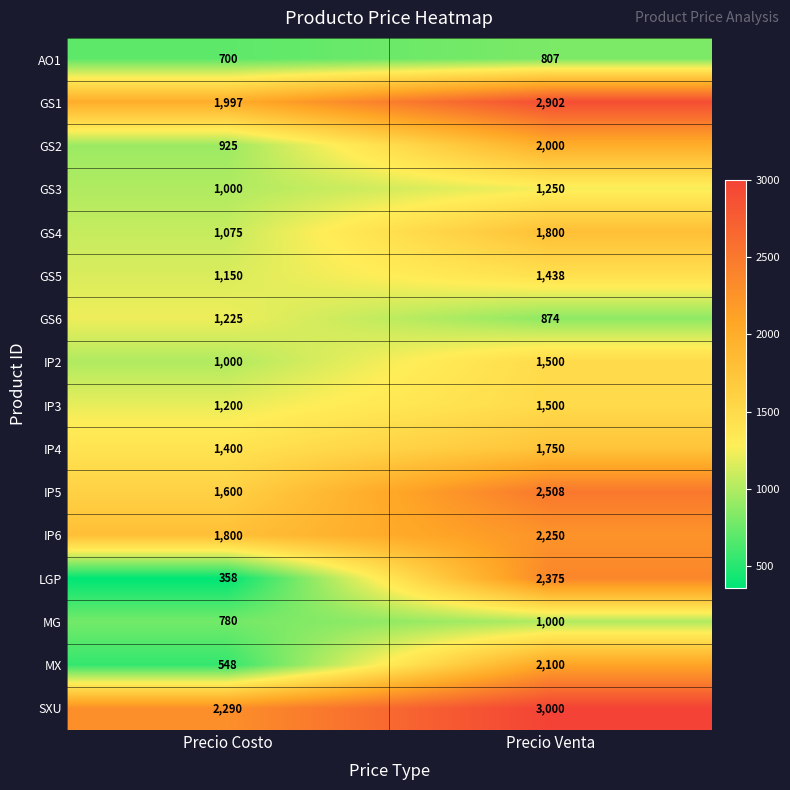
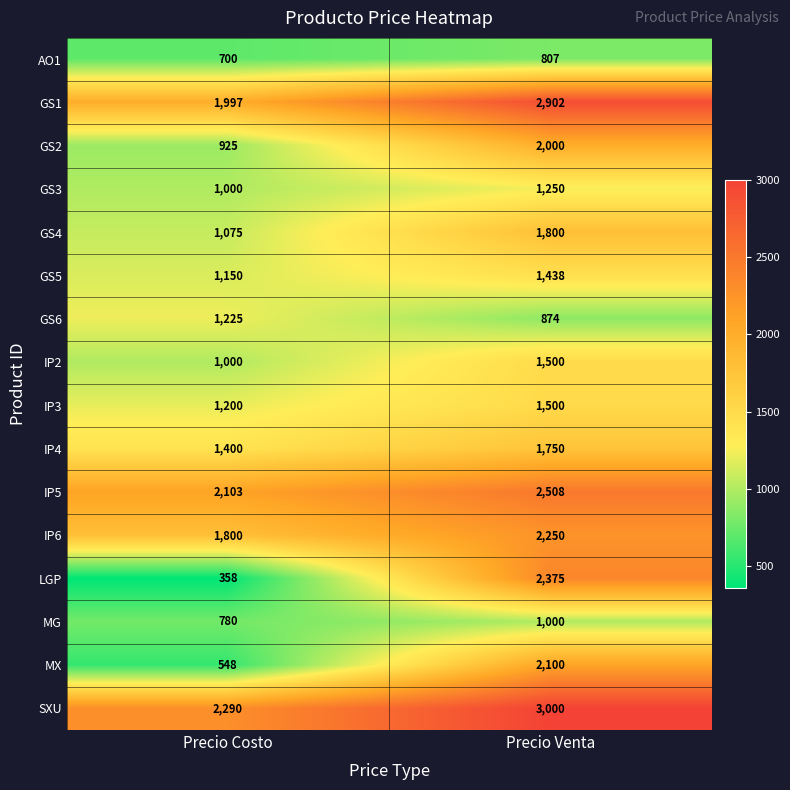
  {
    "AO1": {
      "Precio Costo": "700",
      "Precio Venta": "807"
    },
    "GS1": {
      "Precio Costo": "1,997",
      "Precio Venta": "2,902"
    },
    "GS2": {
      "Precio Costo": "925",
      "Precio Venta": "2,000"
    },
    "GS3": {
      "Precio Costo": "1,000",
      "Precio Venta": "1,250"
    },
    "GS4": {
      "Precio Costo": "1,075",
      "Precio Venta": "1,800"
    },
    "GS5": {
      "Precio Costo": "1,150",
      "Precio Venta": "1,438"
    },
    "GS6": {
      "Precio Costo": "1,225",
      "Precio Venta": "874"
    },
    "IP2": {
      "Precio Costo": "1,000",
      "Precio Venta": "1,500"
    },
    "IP3": {
      "Precio Costo": "1,200",
      "Precio Venta": "1,500"
    },
    "IP4": {
      "Precio Costo": "1,400",
      "Precio Venta": "1,750"
    },
    "IP5": {
-     "Precio Costo": "1,600",
+     "Precio Costo": "2,103",
      "Precio Venta": "2,508"
    },
    "IP6": {
      "Precio Costo": "1,800",
      "Precio Venta": "2,250"
    },
    "LGP": {
      "Precio Costo": "358",
      "Precio Venta": "2,375"
    },
    "MG": {
      "Precio Costo": "780",
      "Precio Venta": "1,000"
    },
    "MX": {
      "Precio Costo": "548",
      "Precio Venta": "2,100"
    },
    "SXU": {
      "Precio Costo": "2,290",
      "Precio Venta": "3,000"
    }
  }
